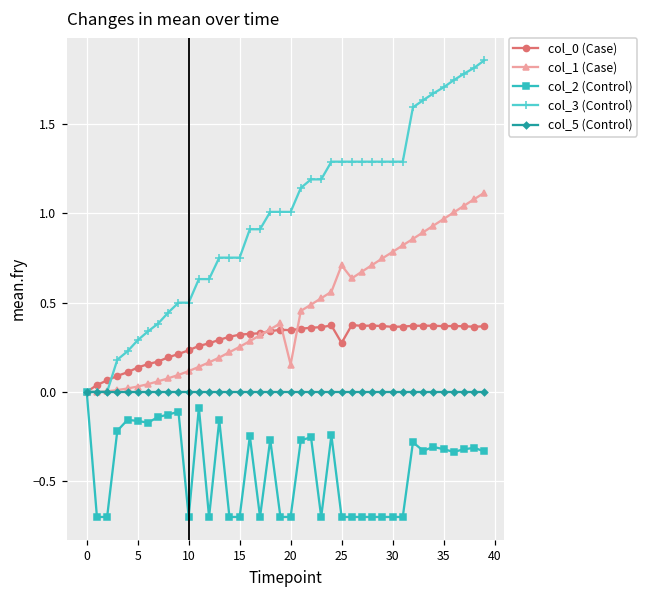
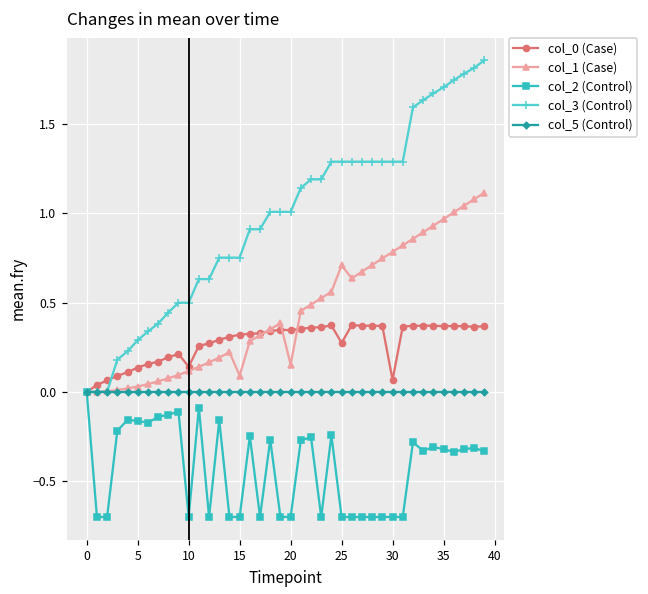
  {
    "col_0 (Case)": {
      "5": 0.14,
-     "10": 0.23,
+     "10": 0.14,
      "15": 0.32,
      "20": 0.35,
      "25": 0.27,
-     "30": 0.36,
+     "30": 0.07,
      "35": 0.37
    },
    "col_1 (Case)": {
      "5": 0.03,
      "10": 0.12,
-     "15": 0.25,
+     "15": 0.09,
      "20": 0.15,
      "25": 0.71,
      "30": 0.78,
      "35": 0.97
    }
  }
